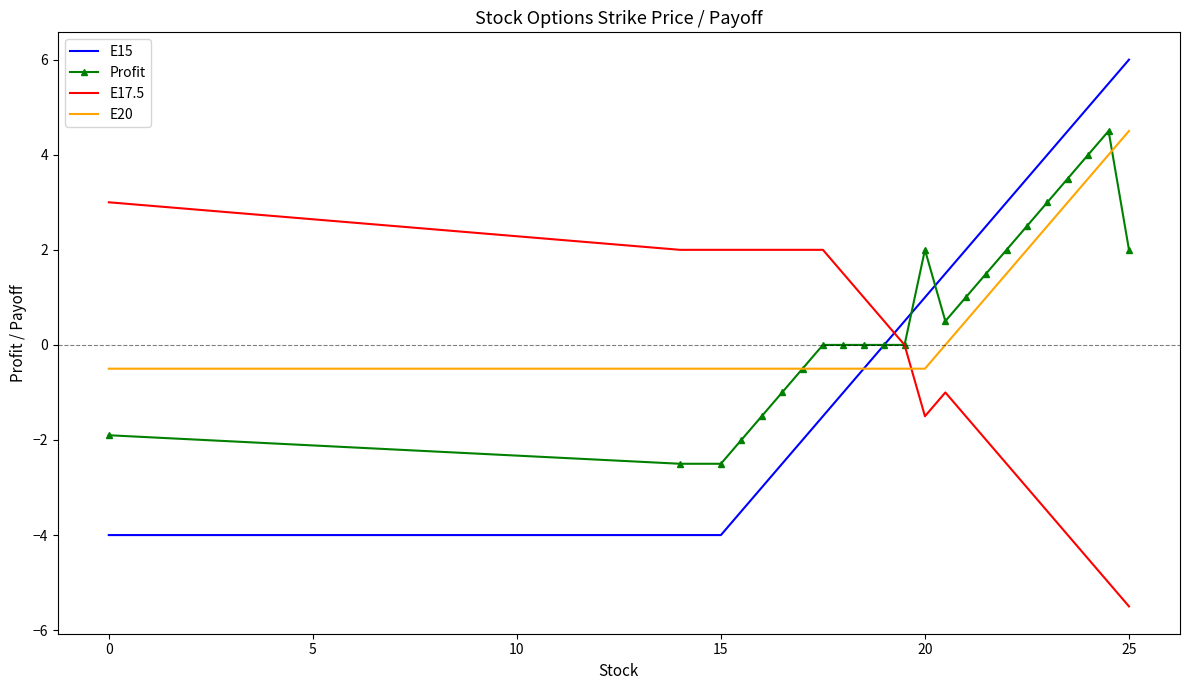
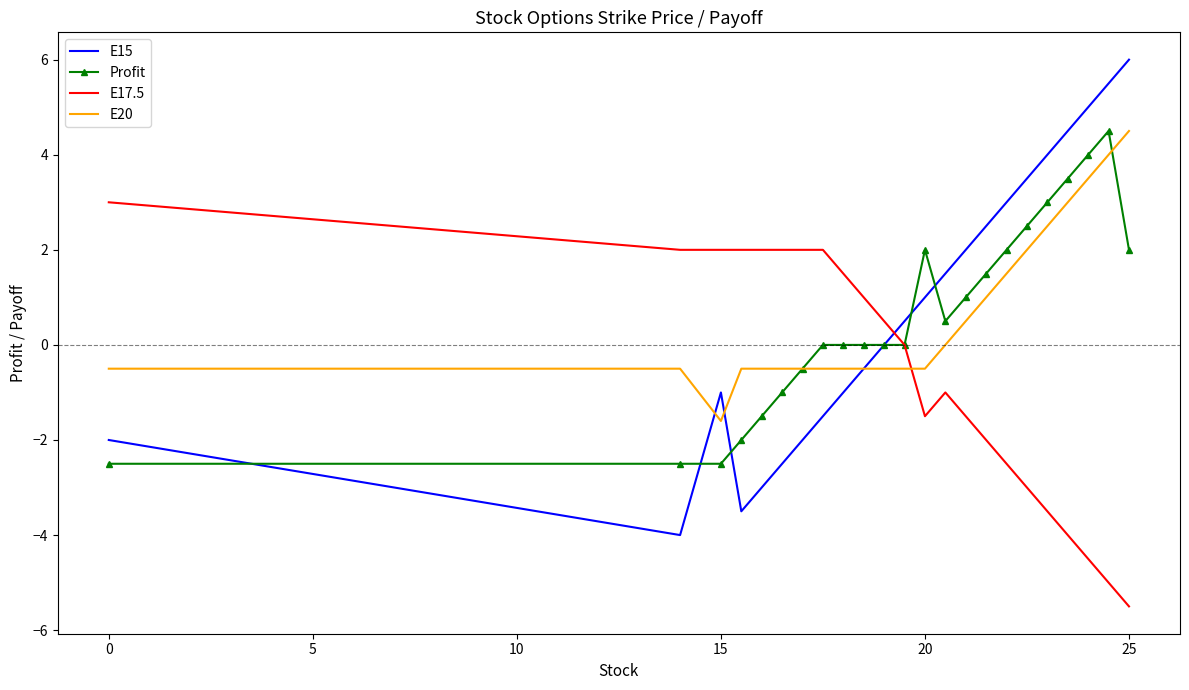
  {
    "E15": {
-     "0": -4,
-     "15": -4,
+     "0": -2,
+     "15": -1,
      "20": 1,
      "25": 6
    },
    "Profit": {
-     "0": -1.9,
+     "0": -2.5,
      "15": -2.5,
      "20": 2.0,
      "25": 2.0
    },
    "E17.5": {
      "0": 3.0,
      "15": 2.0,
      "20": -1.5,
      "25": -5.5
    },
    "E20": {
      "0": -0.5,
-     "15": -0.5,
+     "15": -1.6,
      "20": -0.5,
      "25": 4.5
    }
  }
